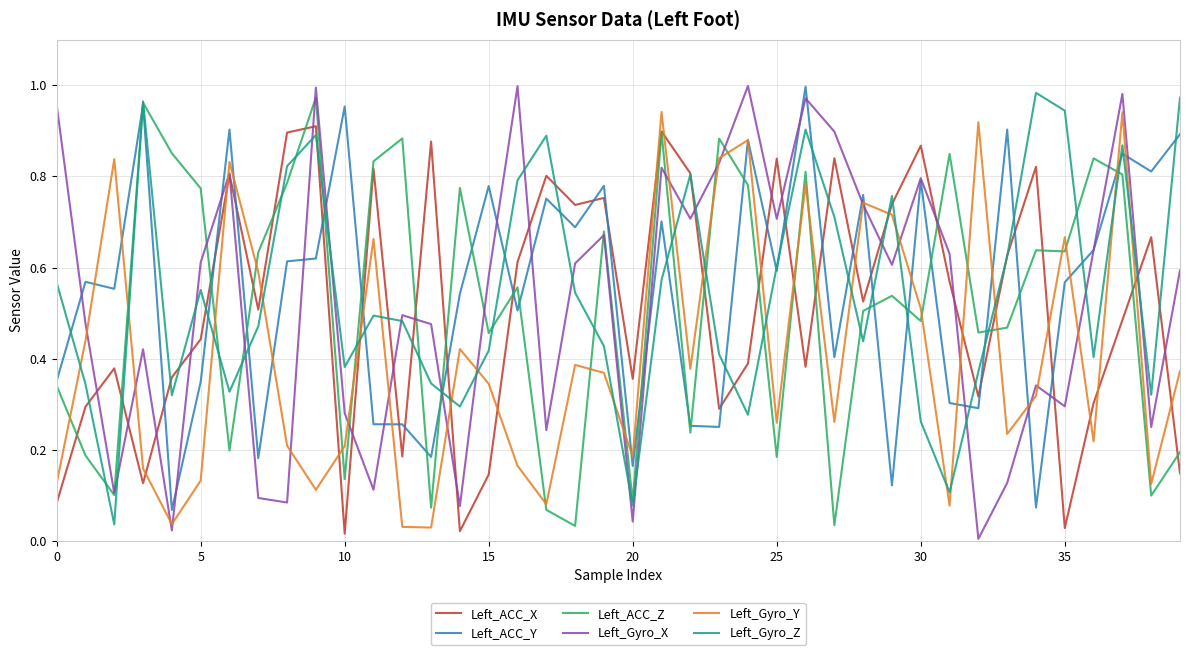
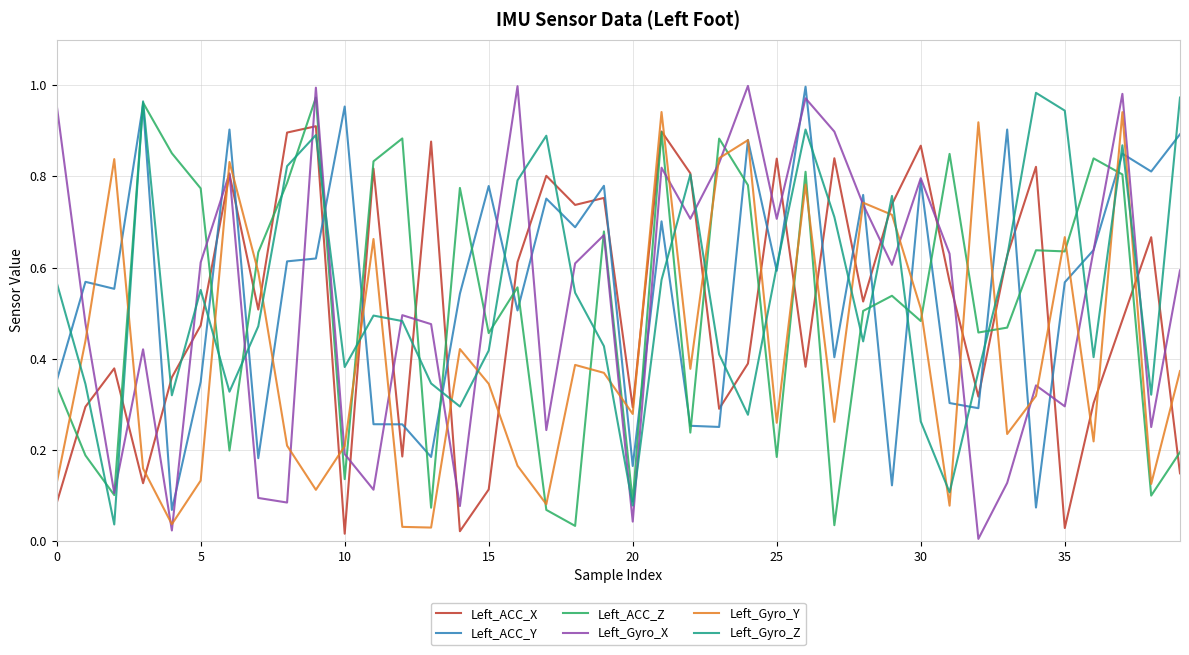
  {
    "Left_ACC_X": {
      "0": 0.08,
-     "5": 0.44,
+     "5": 0.47,
      "10": 0.02,
-     "15": 0.15,
-     "20": 0.36,
+     "15": 0.11,
+     "20": 0.29,
      "25": 0.84,
      "30": 0.87,
      "35": 0.03
    },
    "Left_ACC_Y": {
      "0": 0.35,
      "5": 0.35,
      "10": 0.95,
      "15": 0.78,
      "20": 0.16,
      "25": 0.59,
      "35": 0.57
    },
    "Left_Gyro_X": {
      "0": 0.96,
      "5": 0.61,
-     "10": 0.28,
+     "10": 0.19,
      "15": 0.58,
      "20": 0.04,
      "25": 0.71,
      "35": 0.30
    },
    "Left_Gyro_Y": {
      "0": 0.13,
      "5": 0.13,
      "10": 0.21,
      "15": 0.34,
-     "20": 0.19,
+     "20": 0.28,
      "25": 0.26,
      "30": 0.51,
      "35": 0.67
    }
  }
